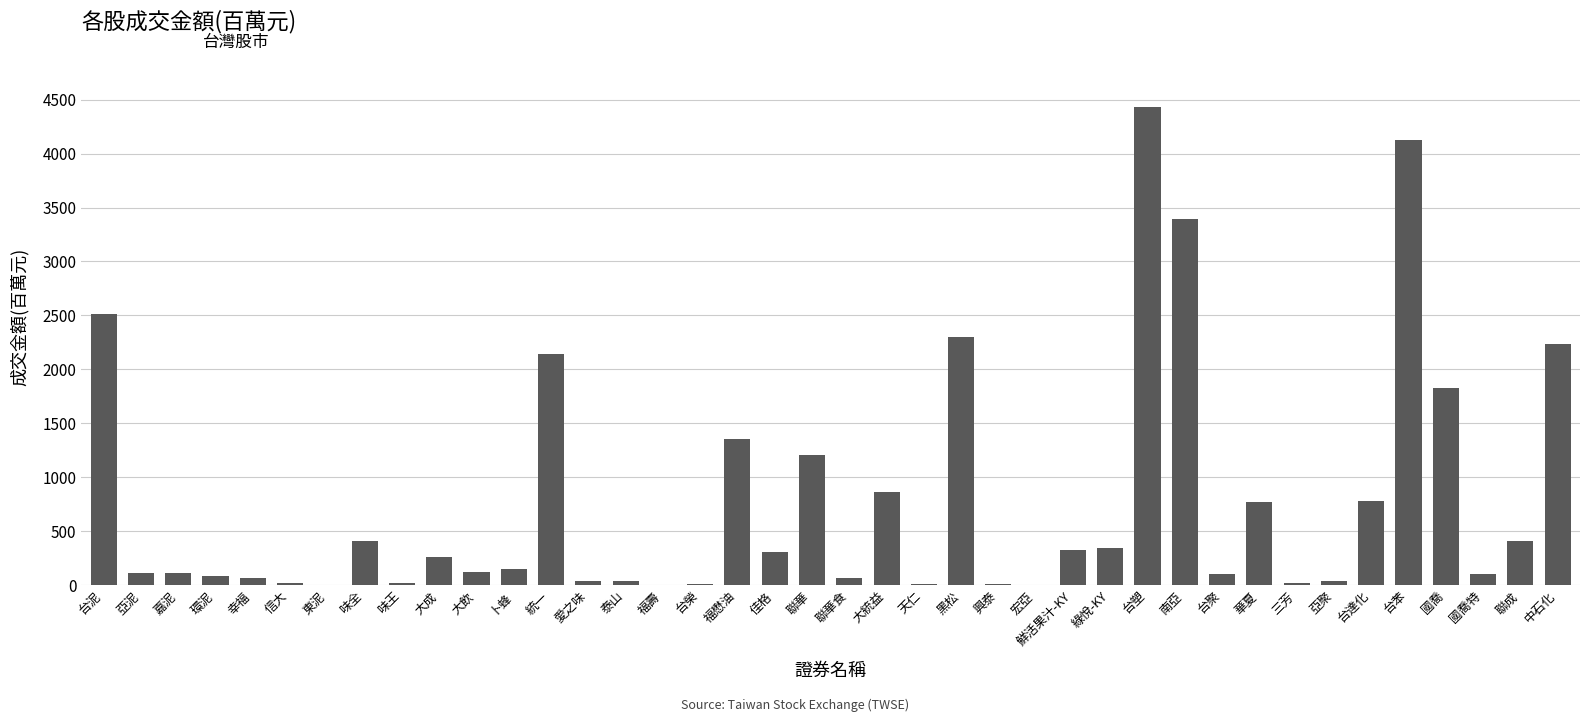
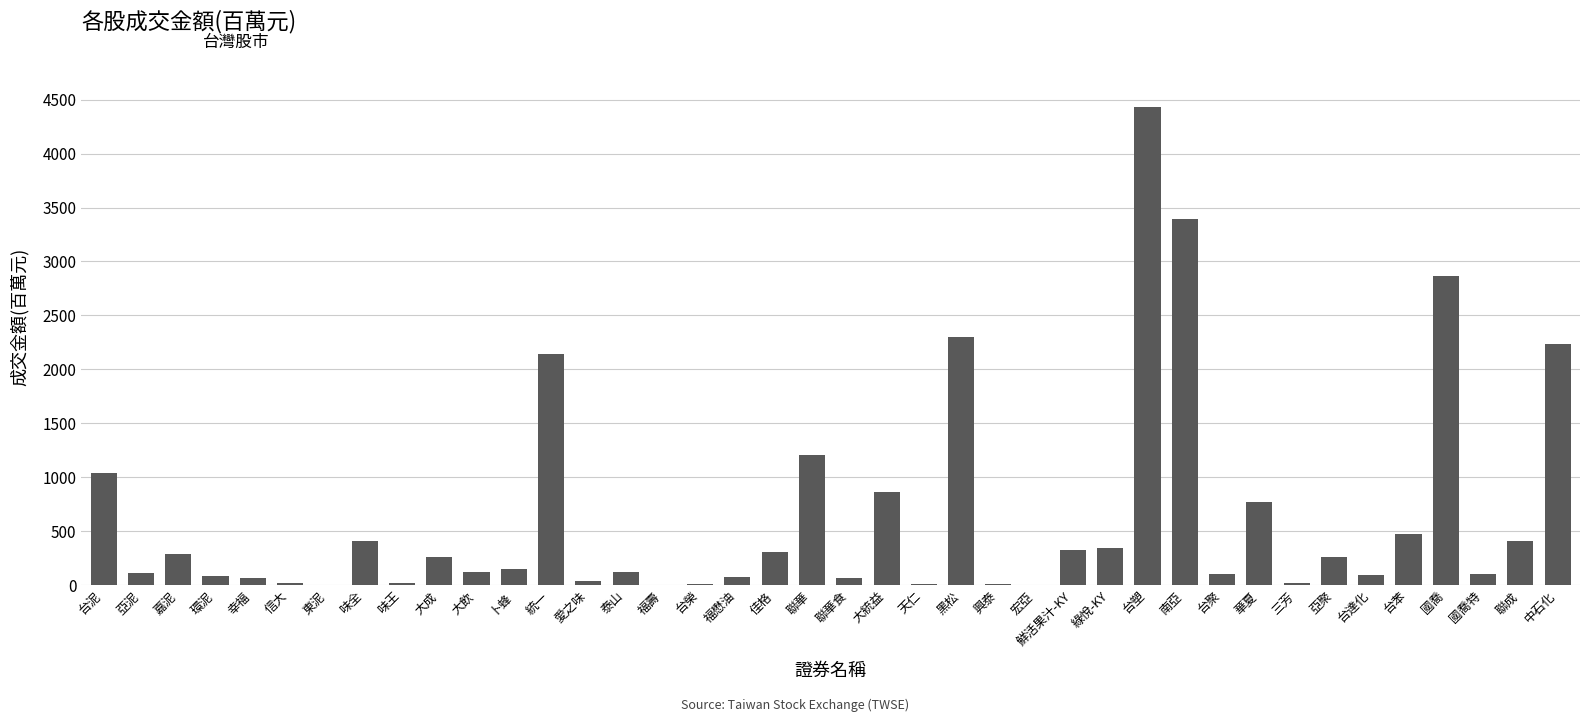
  {
-   "台泥": 2510,
+   "台泥": 1040,
    "亞泥": 110,
-   "嘉泥": 110,
+   "嘉泥": 280,
    "環泥": 90,
    "幸福": 70,
    "信大": 20,
    "味全": 410,
    "大成": 260,
    "大飲": 120,
    "卜蜂": 150,
    "統一": 2150,
    "愛之味": 30,
-   "泰山": 40,
-   "福懋油": 1360,
+   "泰山": 120,
+   "福懋油": 80,
    "佳格": 310,
    "聯華": 1210,
    "聯華食": 60,
    "大統益": 870,
    "黑松": 2300,
    "鮮活果汁-KY": 320,
    "綠悅-KY": 350,
    "台塑": 4430,
    "南亞": 3400,
    "台聚": 110,
    "華夏": 770,
-   "亞聚": 40,
-   "台達化": 780,
-   "台苯": 4130,
-   "國喬": 1830,
+   "亞聚": 260,
+   "台達化": 100,
+   "台苯": 480,
+   "國喬": 2860,
    "國喬特": 100,
    "聯成": 410,
    "中石化": 2240
  }
